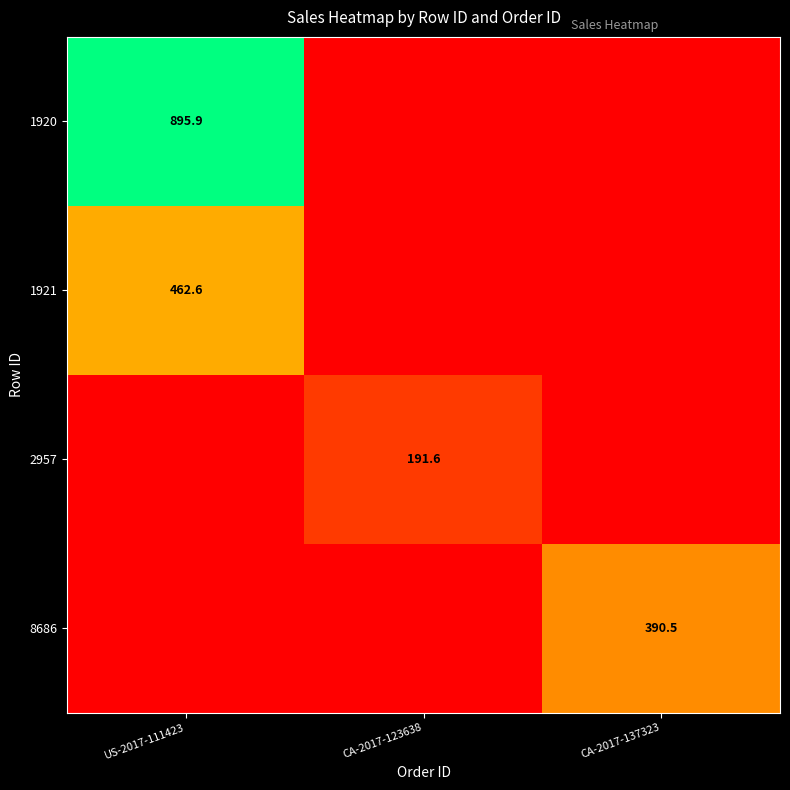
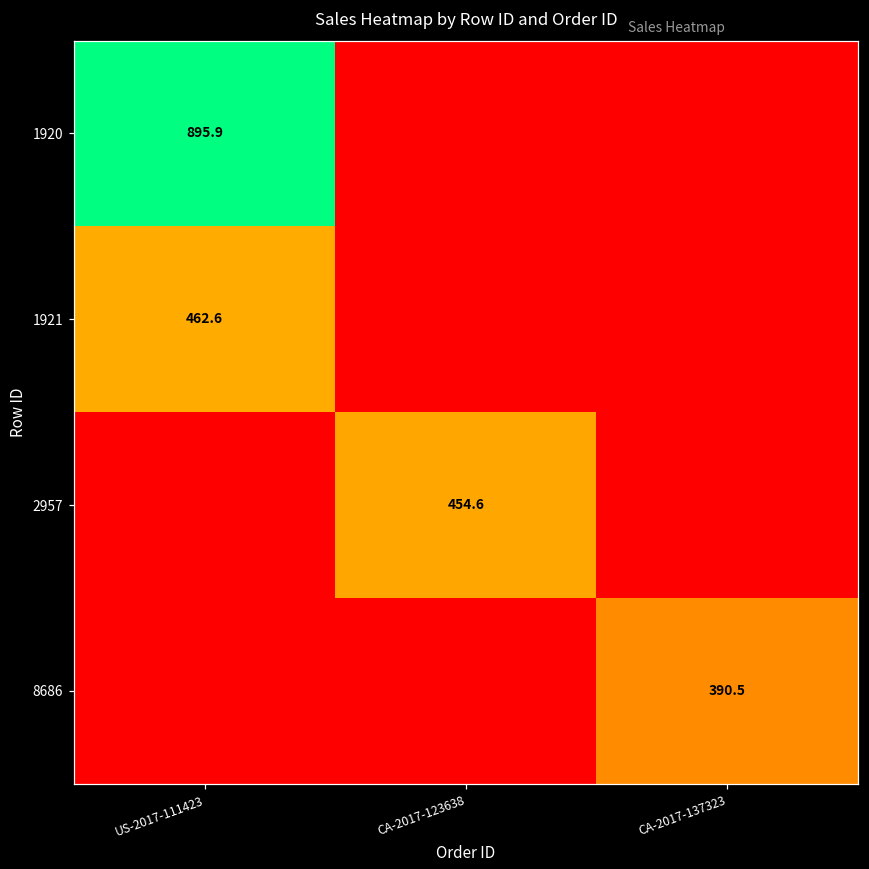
  {
    "1920": {
      "US-2017-111423": 895.9
    },
    "1921": {
      "US-2017-111423": 462.6
    },
    "2957": {
-     "CA-2017-123638": 191.6
+     "CA-2017-123638": 454.6
    },
    "8686": {
      "CA-2017-137323": 390.5
    }
  }
